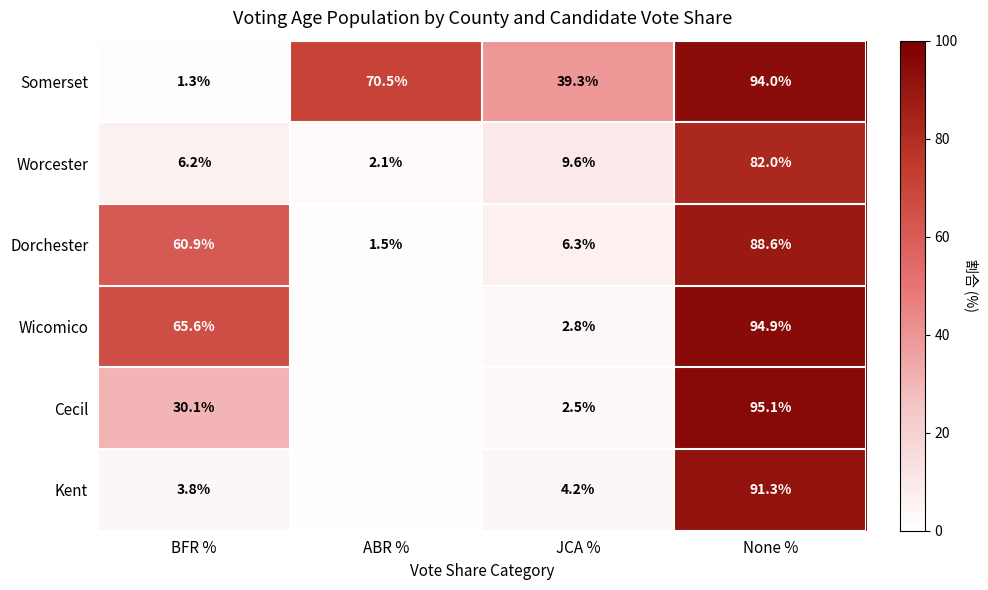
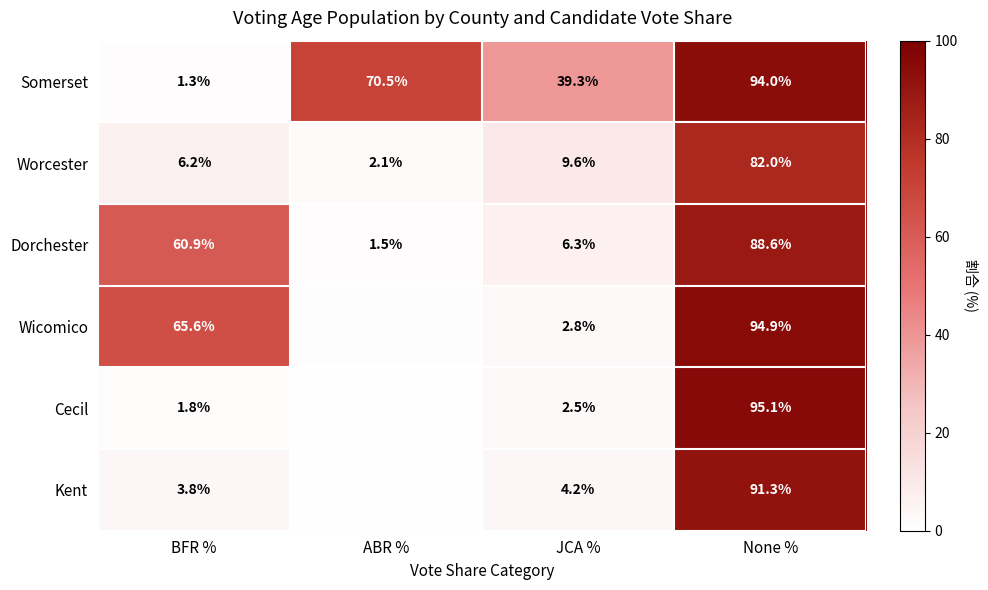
  {
    "Somerset": {
      "BFR %": "1.3%",
      "ABR %": "70.5%",
      "JCA %": "39.3%",
      "None %": "94.0%"
    },
    "Worcester": {
      "BFR %": "6.2%",
      "ABR %": "2.1%",
      "JCA %": "9.6%",
      "None %": "82.0%"
    },
    "Dorchester": {
      "BFR %": "60.9%",
      "ABR %": "1.5%",
      "JCA %": "6.3%",
      "None %": "88.6%"
    },
    "Wicomico": {
      "BFR %": "65.6%",
      "JCA %": "2.8%",
      "None %": "94.9%"
    },
    "Cecil": {
-     "BFR %": "30.1%",
+     "BFR %": "1.8%",
      "JCA %": "2.5%",
      "None %": "95.1%"
    },
    "Kent": {
      "BFR %": "3.8%",
      "JCA %": "4.2%",
      "None %": "91.3%"
    }
  }
